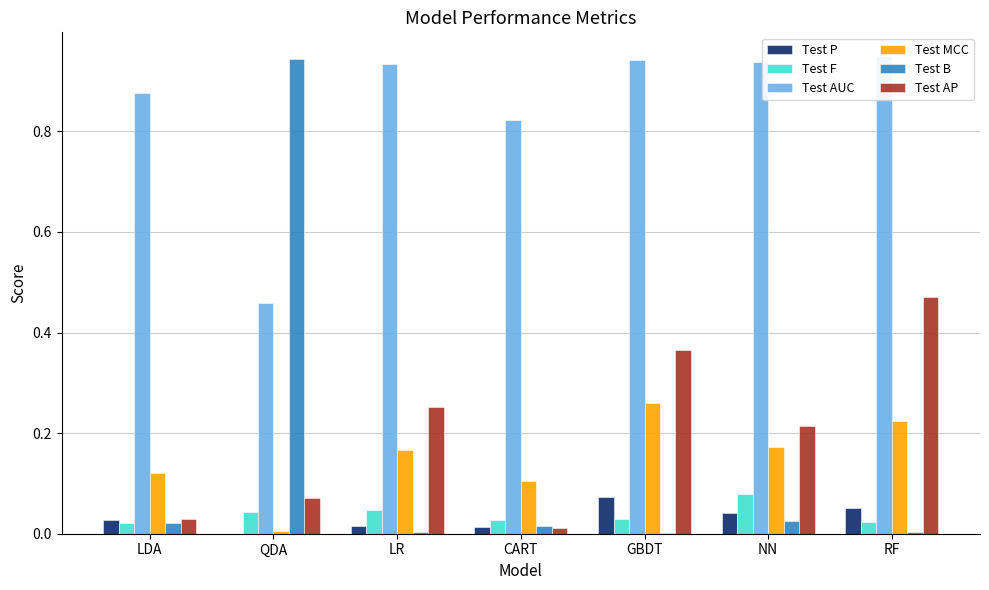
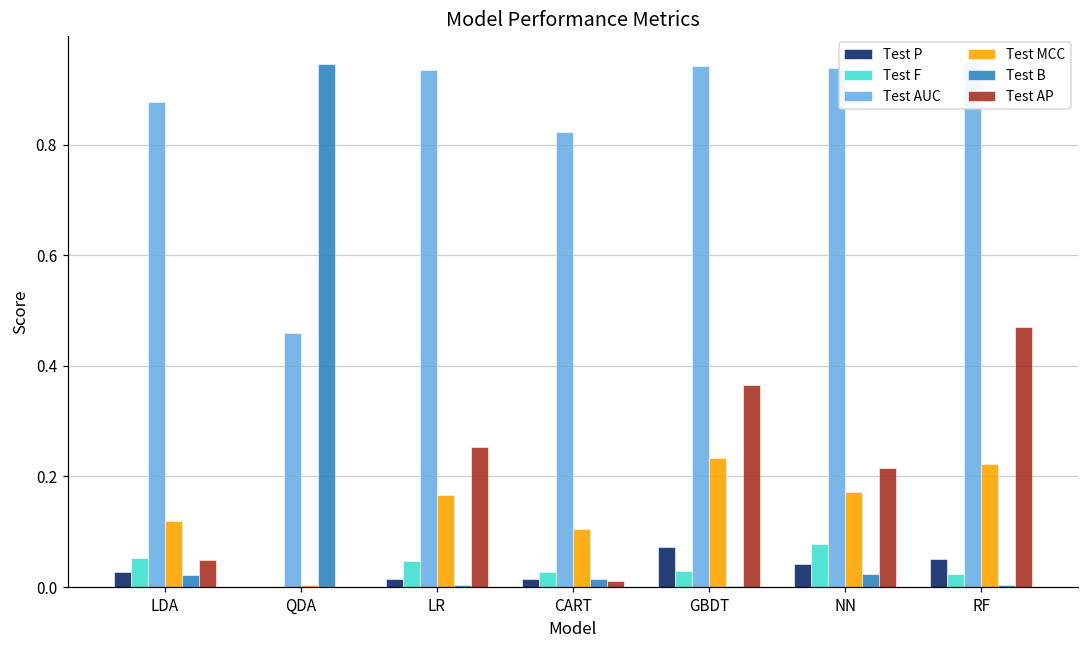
  {
    "Test P": {
      "LDA": 0.03,
      "LR": 0.01,
      "CART": 0.01,
      "GBDT": 0.07,
      "NN": 0.04,
      "RF": 0.05
    },
    "Test F": {
-     "LDA": 0.02,
-     "QDA": 0.04,
+     "LDA": 0.05,
+     "QDA": 0.00,
      "LR": 0.05,
      "CART": 0.03,
      "GBDT": 0.03,
      "NN": 0.08,
      "RF": 0.02
    },
    "Test AUC": {
      "LDA": 0.88,
      "QDA": 0.46,
      "LR": 0.93,
      "CART": 0.82,
      "GBDT": 0.94,
      "NN": 0.94
    },
    "Test MCC": {
      "LDA": 0.12,
      "LR": 0.17,
      "CART": 0.10,
-     "GBDT": 0.26,
+     "GBDT": 0.23,
      "NN": 0.17,
      "RF": 0.22
    },
    "Test B": {
      "LDA": 0.02,
      "QDA": 0.94,
      "CART": 0.02,
      "NN": 0.02
    },
    "Test AP": {
-     "LDA": 0.03,
-     "QDA": 0.07,
+     "LDA": 0.05,
+     "QDA": 0.00,
      "LR": 0.25,
      "CART": 0.01,
      "GBDT": 0.37,
      "NN": 0.21,
      "RF": 0.47
    }
  }
